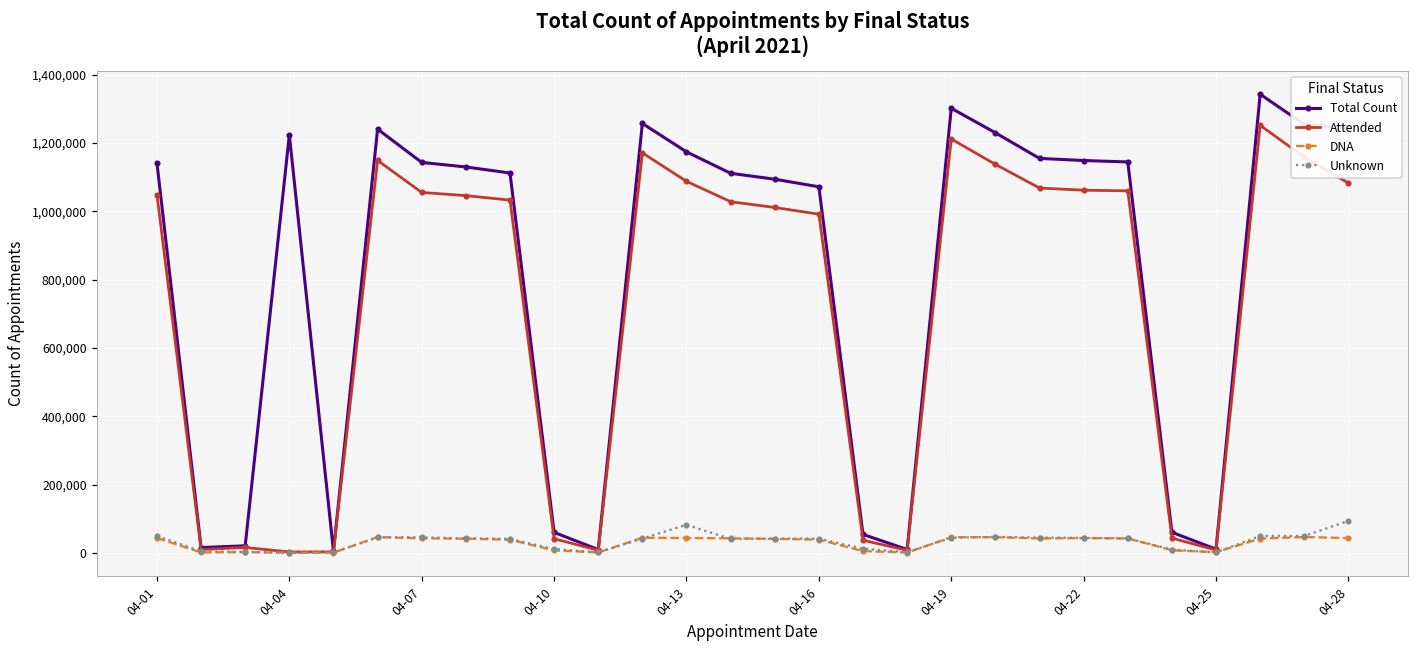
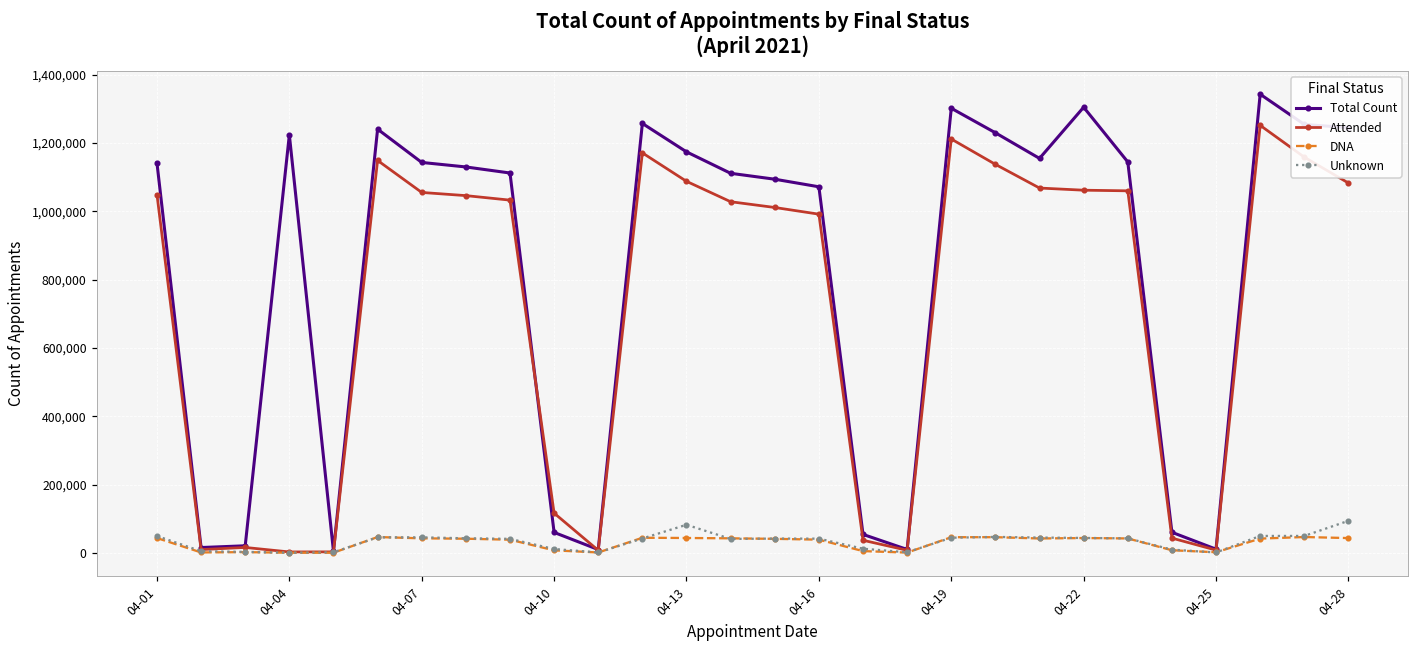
  {
    "Total Count": {
      "04-01": "1,140,000",
      "04-04": "1,220,000",
      "04-07": "1,140,000",
      "04-10": "60,000",
      "04-13": "1,170,000",
      "04-16": "1,070,000",
      "04-19": "1,300,000",
-     "04-22": "1,150,000"
+     "04-22": "1,300,000"
    },
    "Attended": {
      "04-01": "1,050,000",
      "04-07": "1,050,000",
-     "04-10": "40,000",
+     "04-10": "120,000",
      "04-13": "1,090,000",
      "04-16": "990,000",
      "04-19": "1,210,000",
      "04-22": "1,060,000",
      "04-28": "1,080,000"
    },
    "DNA": {
      "04-13": "40,000",
      "04-28": "40,000"
    },
    "Unknown": {
      "04-13": "80,000",
      "04-28": "90,000"
    }
  }
